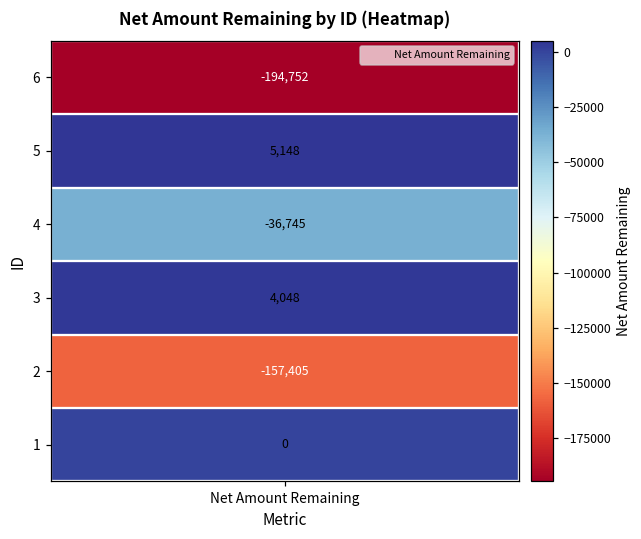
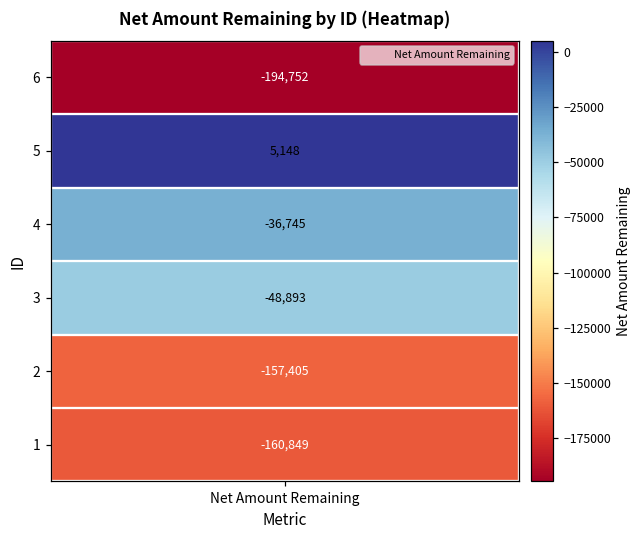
  {
    "6": {
      "Net Amount Remaining": "-194,752"
    },
    "5": {
      "Net Amount Remaining": "5,148"
    },
    "4": {
      "Net Amount Remaining": "-36,745"
    },
    "3": {
-     "Net Amount Remaining": "4,048"
+     "Net Amount Remaining": "-48,893"
    },
    "2": {
      "Net Amount Remaining": "-157,405"
    },
    "1": {
-     "Net Amount Remaining": "0"
+     "Net Amount Remaining": "-160,849"
    }
  }
